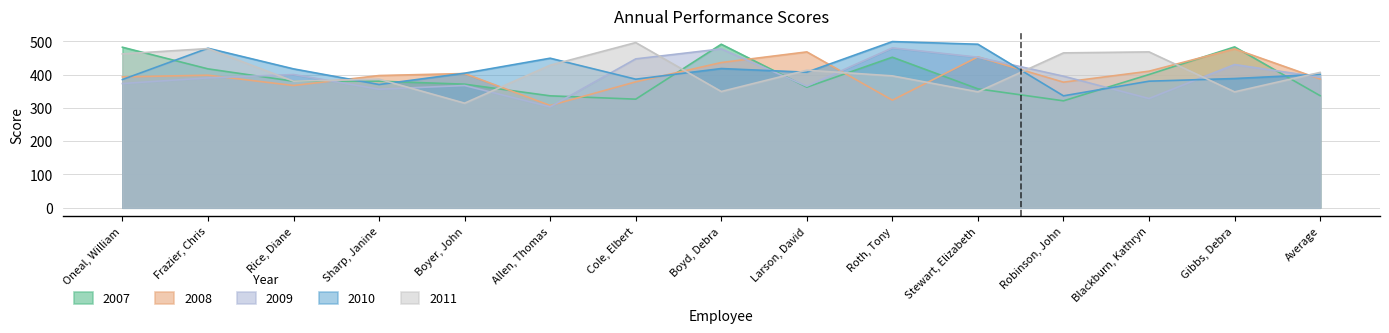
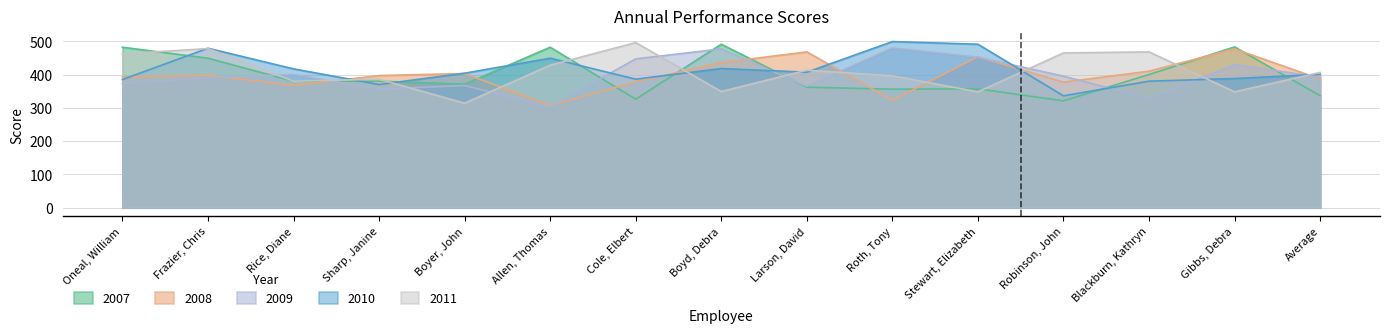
  {
    "2007": {
      "Oneal, William": 480,
-     "Frazier, Chris": 420,
-     "Allen, Thomas": 340,
+     "Frazier, Chris": 450,
+     "Allen, Thomas": 480,
      "Cole, Elbert": 330,
      "Boyd, Debra": 490,
-     "Roth, Tony": 450,
+     "Roth, Tony": 360,
      "Stewart, Elizabeth": 360,
      "Robinson, John": 320,
      "Blackburn, Kathryn": 400,
      "Average": 340
    },
    "2008": {
      "Oneal, William": 390,
      "Frazier, Chris": 400,
      "Rice, Diane": 370,
      "Sharp, Janine": 400,
      "Cole, Elbert": 380,
      "Boyd, Debra": 440,
      "Larson, David": 470,
      "Roth, Tony": 320,
      "Robinson, John": 380,
      "Blackburn, Kathryn": 410
    },
    "2010": {
      "Oneal, William": 390,
      "Rice, Diane": 420,
      "Sharp, Janine": 370,
      "Allen, Thomas": 450,
      "Cole, Elbert": 390,
      "Boyd, Debra": 420,
      "Roth, Tony": 500,
      "Stewart, Elizabeth": 490,
      "Robinson, John": 340,
      "Blackburn, Kathryn": 380,
      "Gibbs, Debra": 390
    }
  }
